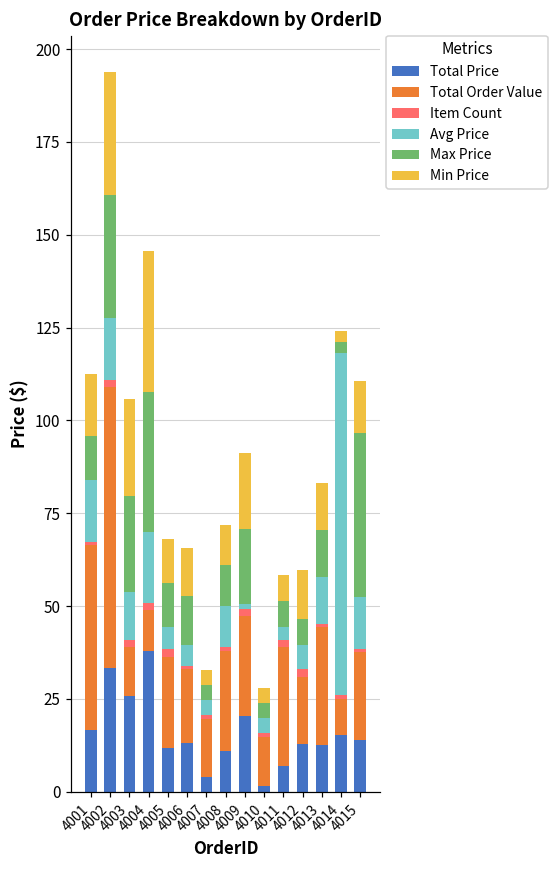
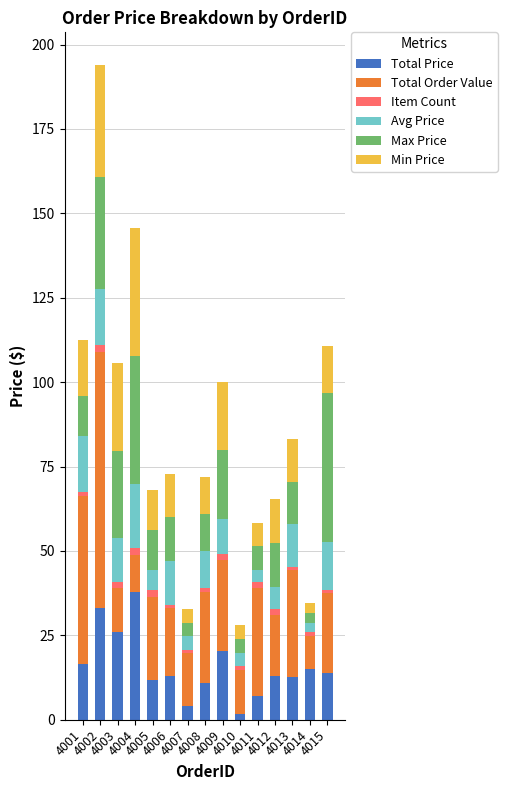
  {
    "Total Price": {
      "4001": 17,
      "4002": 33,
      "4003": 26,
      "4004": 38,
      "4005": 12,
      "4006": 13,
      "4007": 4,
      "4008": 11,
      "4009": 20,
      "4010": 2,
      "4011": 7,
      "4012": 13,
      "4013": 13,
      "4014": 15,
      "4015": 14
    },
    "Total Order Value": {
      "4001": 50,
      "4002": 76,
      "4003": 13,
      "4004": 11,
      "4005": 24,
      "4006": 20,
      "4007": 16,
      "4008": 27,
      "4009": 27,
      "4010": 13,
      "4011": 32,
      "4012": 18,
      "4013": 32,
      "4014": 10,
      "4015": 24
    },
    "Item Count": {
      "4001": 1,
      "4002": 2,
      "4003": 2,
      "4004": 2,
      "4005": 2,
      "4006": 1,
      "4007": 1,
      "4008": 1,
      "4009": 2,
      "4010": 1,
      "4011": 2,
      "4012": 2,
      "4013": 1,
      "4014": 1,
      "4015": 1
    },
    "Avg Price": {
      "4001": 17,
      "4002": 17,
      "4003": 13,
      "4004": 19,
      "4005": 6,
-     "4006": 6,
+     "4006": 13,
      "4007": 4,
      "4008": 11,
-     "4009": 1,
+     "4009": 10,
      "4010": 4,
      "4011": 3,
      "4012": 6,
      "4013": 13,
-     "4014": 92,
+     "4014": 3,
      "4015": 14
    },
    "Max Price": {
      "4001": 12,
      "4002": 33,
      "4003": 26,
      "4004": 38,
      "4005": 12,
      "4006": 13,
      "4007": 4,
      "4008": 11,
      "4009": 20,
      "4010": 4,
      "4011": 7,
-     "4012": 7,
+     "4012": 13,
      "4013": 13,
      "4014": 3,
      "4015": 44
    },
    "Min Price": {
      "4001": 17,
      "4002": 33,
      "4003": 26,
      "4004": 38,
      "4005": 12,
      "4006": 13,
      "4007": 4,
      "4008": 11,
      "4009": 20,
      "4010": 4,
      "4011": 7,
      "4012": 13,
      "4013": 13,
      "4014": 3,
      "4015": 14
    }
  }
